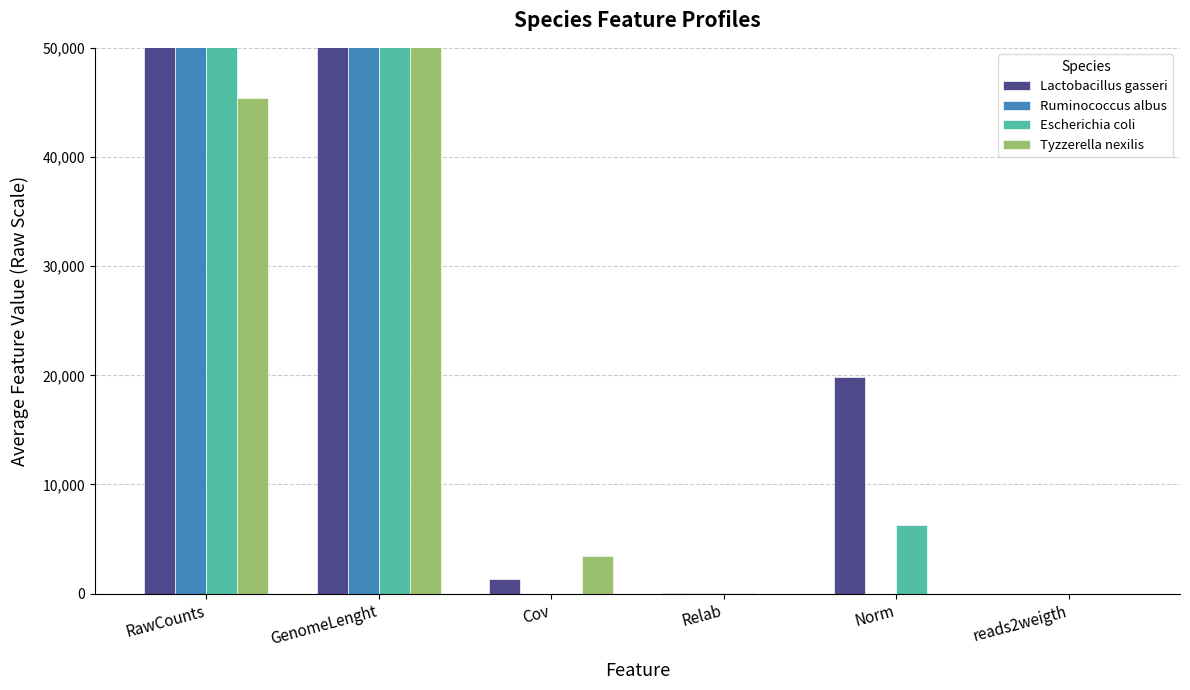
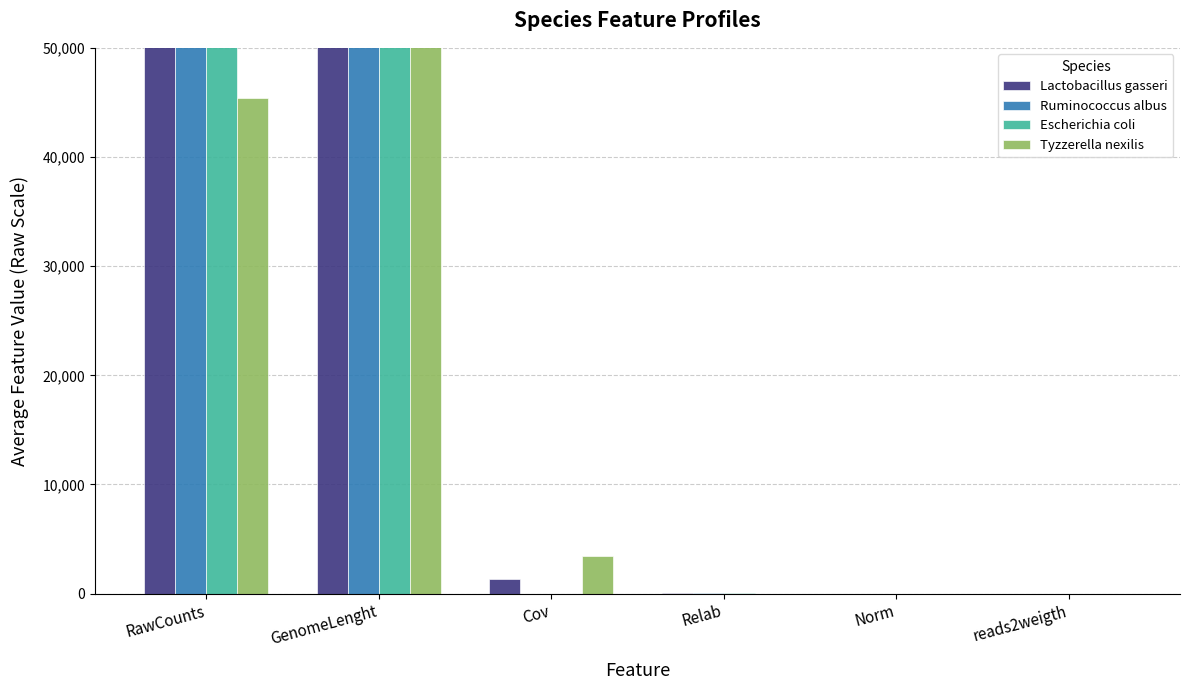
  {
    "Lactobacillus gasseri": {
      "Cov": "1,300",
-     "Norm": "19,800"
+     "Norm": "0"
    },
    "Escherichia coli": {
-     "Norm": "6,300"
+     "Norm": "0"
    },
    "Tyzzerella nexilis": {
      "RawCounts": "45,400",
      "Cov": "3,500"
    }
  }
